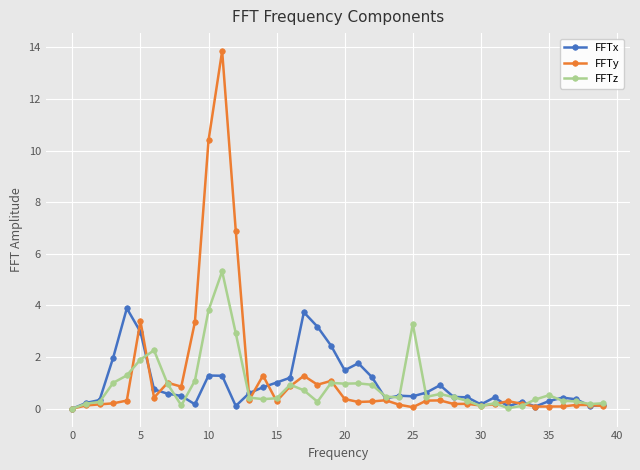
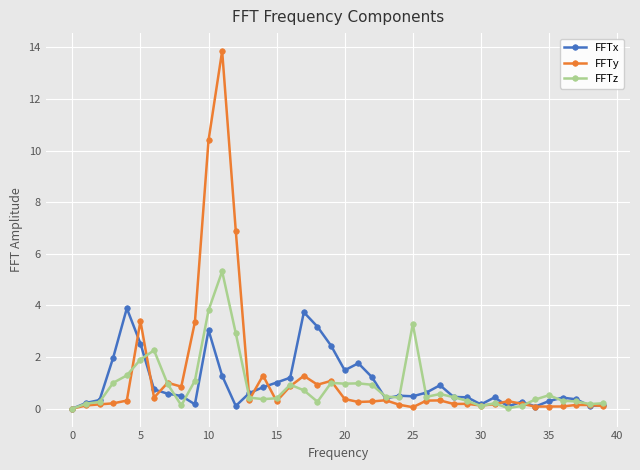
  {
    "FFTx": {
-     "5": 3.0,
-     "10": 1.3,
+     "5": 2.5,
+     "10": 3.0,
      "15": 1.0,
      "20": 1.5,
      "25": 0.5,
      "35": 0.3
    },
    "FFTy": {
      "5": 3.4,
      "10": 10.4,
      "15": 0.3,
      "20": 0.4,
      "25": 0.1,
      "35": 0.1
    },
    "FFTz": {
      "5": 1.9,
      "10": 3.8,
      "15": 0.4,
      "20": 1.0,
      "25": 3.3,
      "35": 0.5
    }
  }
